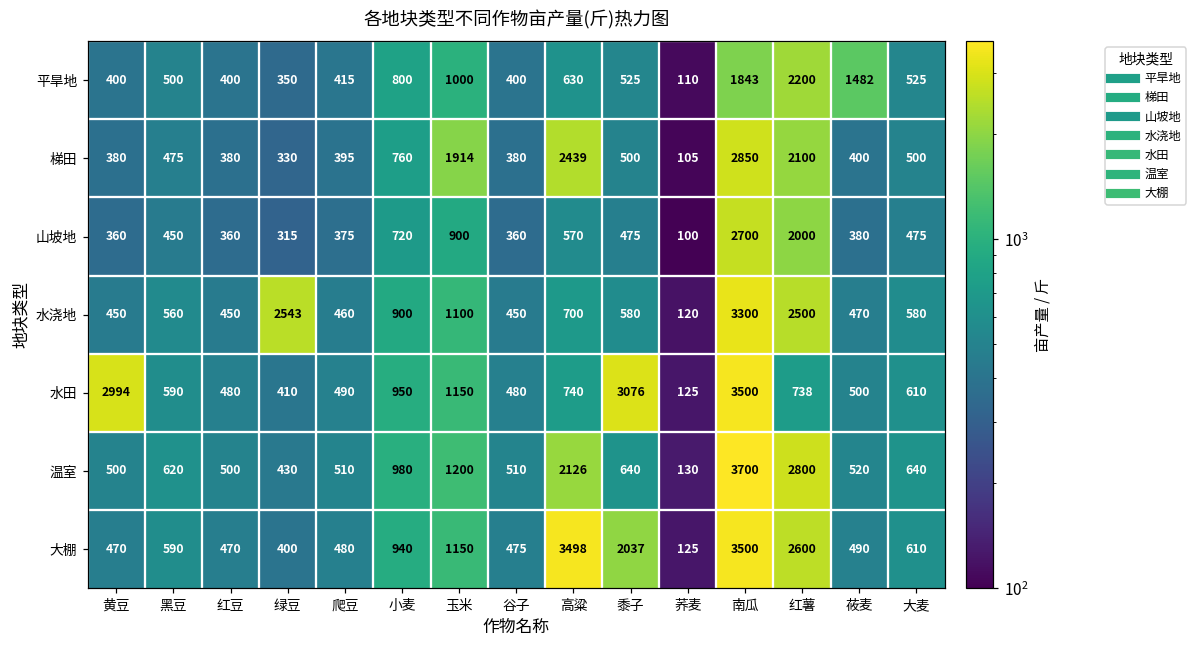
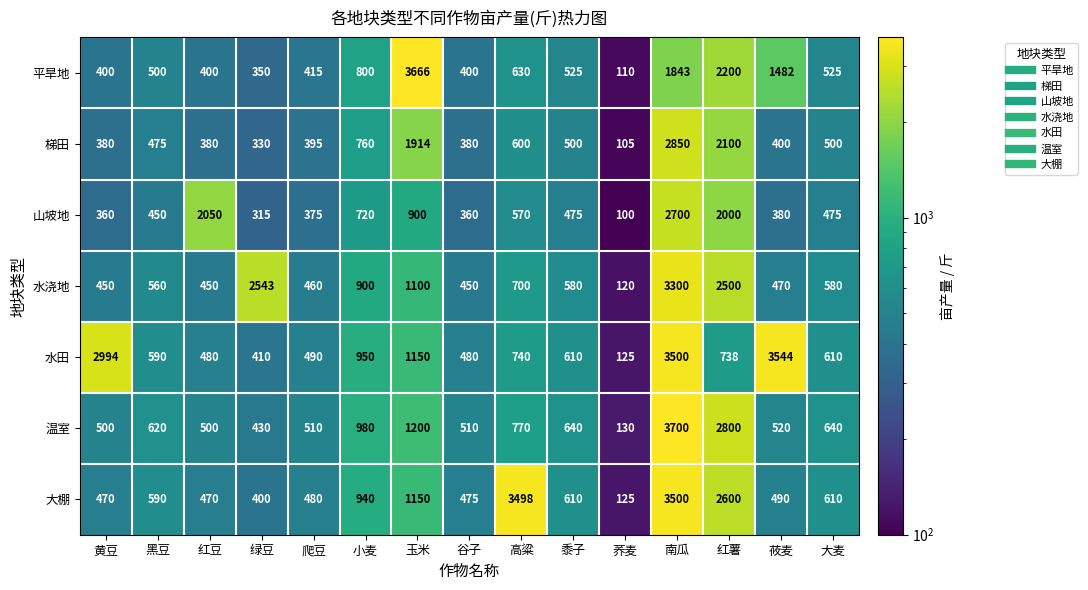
  {
    "平旱地": {
      "黄豆": 400,
      "黑豆": 500,
      "红豆": 400,
      "绿豆": 350,
      "爬豆": 415,
      "小麦": 800,
-     "玉米": 1000,
+     "玉米": 3666,
      "谷子": 400,
      "高粱": 630,
      "黍子": 525,
      "荞麦": 110,
      "南瓜": 1843,
      "红薯": 2200,
      "莜麦": 1482,
      "大麦": 525
    },
    "梯田": {
      "黄豆": 380,
      "黑豆": 475,
      "红豆": 380,
      "绿豆": 330,
      "爬豆": 395,
      "小麦": 760,
      "玉米": 1914,
      "谷子": 380,
-     "高粱": 2439,
+     "高粱": 600,
      "黍子": 500,
      "荞麦": 105,
      "南瓜": 2850,
      "红薯": 2100,
      "莜麦": 400,
      "大麦": 500
    },
    "山坡地": {
      "黄豆": 360,
      "黑豆": 450,
-     "红豆": 360,
+     "红豆": 2050,
      "绿豆": 315,
      "爬豆": 375,
      "小麦": 720,
      "玉米": 900,
      "谷子": 360,
      "高粱": 570,
      "黍子": 475,
      "荞麦": 100,
      "南瓜": 2700,
      "红薯": 2000,
      "莜麦": 380,
      "大麦": 475
    },
    "水浇地": {
      "黄豆": 450,
      "黑豆": 560,
      "红豆": 450,
      "绿豆": 2543,
      "爬豆": 460,
      "小麦": 900,
      "玉米": 1100,
      "谷子": 450,
      "高粱": 700,
      "黍子": 580,
      "荞麦": 120,
      "南瓜": 3300,
      "红薯": 2500,
      "莜麦": 470,
      "大麦": 580
    },
    "水田": {
      "黄豆": 2994,
      "黑豆": 590,
      "红豆": 480,
      "绿豆": 410,
      "爬豆": 490,
      "小麦": 950,
      "玉米": 1150,
      "谷子": 480,
      "高粱": 740,
-     "黍子": 3076,
+     "黍子": 610,
      "荞麦": 125,
      "南瓜": 3500,
      "红薯": 738,
-     "莜麦": 500,
+     "莜麦": 3544,
      "大麦": 610
    },
    "温室": {
      "黄豆": 500,
      "黑豆": 620,
      "红豆": 500,
      "绿豆": 430,
      "爬豆": 510,
      "小麦": 980,
      "玉米": 1200,
      "谷子": 510,
-     "高粱": 2126,
+     "高粱": 770,
      "黍子": 640,
      "荞麦": 130,
      "南瓜": 3700,
      "红薯": 2800,
      "莜麦": 520,
      "大麦": 640
    },
    "大棚": {
      "黄豆": 470,
      "黑豆": 590,
      "红豆": 470,
      "绿豆": 400,
      "爬豆": 480,
      "小麦": 940,
      "玉米": 1150,
      "谷子": 475,
      "高粱": 3498,
-     "黍子": 2037,
+     "黍子": 610,
      "荞麦": 125,
      "南瓜": 3500,
      "红薯": 2600,
      "莜麦": 490,
      "大麦": 610
    }
  }
